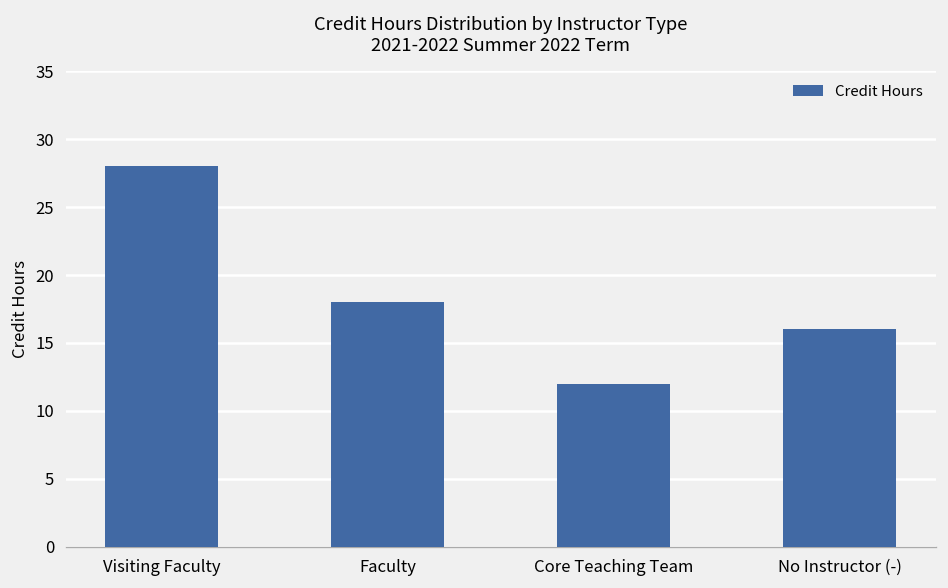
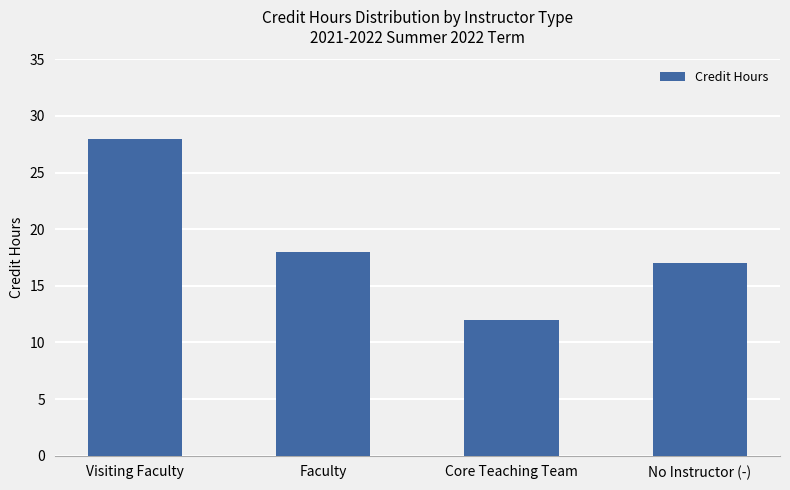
  {
    "Visiting Faculty": 28,
    "Faculty": 18,
    "Core Teaching Team": 12,
-   "No Instructor (-)": 16
+   "No Instructor (-)": 17
  }
